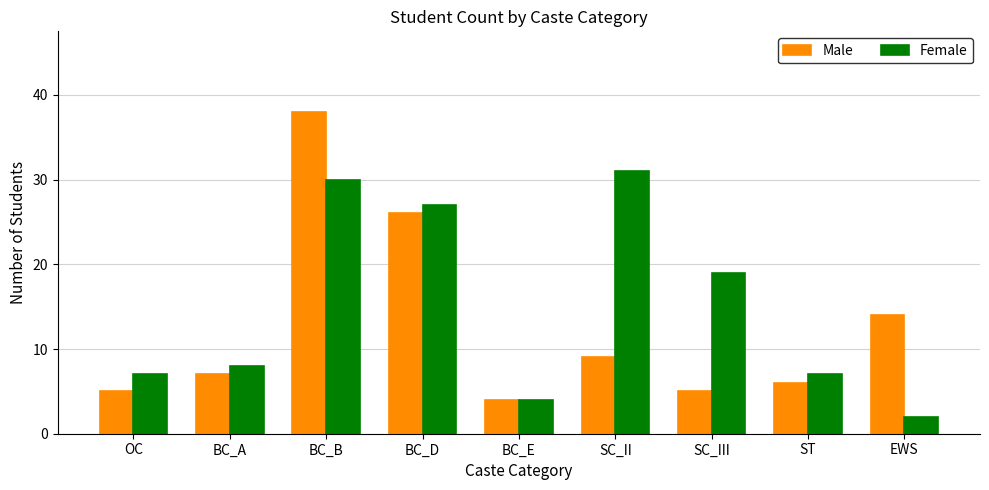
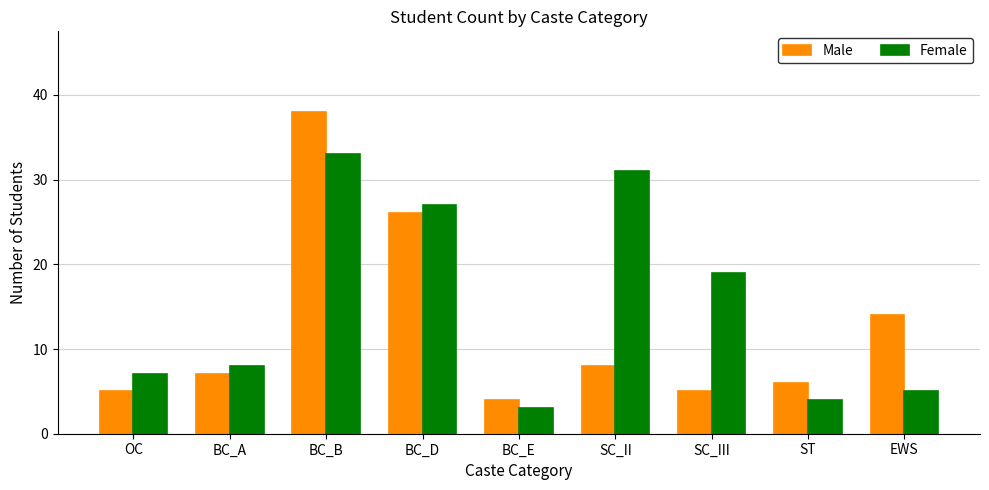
  {
    "Male": {
      "OC": 5,
      "BC_A": 7,
      "BC_B": 38,
      "BC_D": 26,
      "BC_E": 4,
-     "SC_II": 9,
+     "SC_II": 8,
      "SC_III": 5,
      "ST": 6,
      "EWS": 14
    },
    "Female": {
      "OC": 7,
      "BC_A": 8,
-     "BC_B": 30,
+     "BC_B": 33,
      "BC_D": 27,
-     "BC_E": 4,
+     "BC_E": 3,
      "SC_II": 31,
      "SC_III": 19,
-     "ST": 7,
-     "EWS": 2
+     "ST": 4,
+     "EWS": 5
    }
  }
